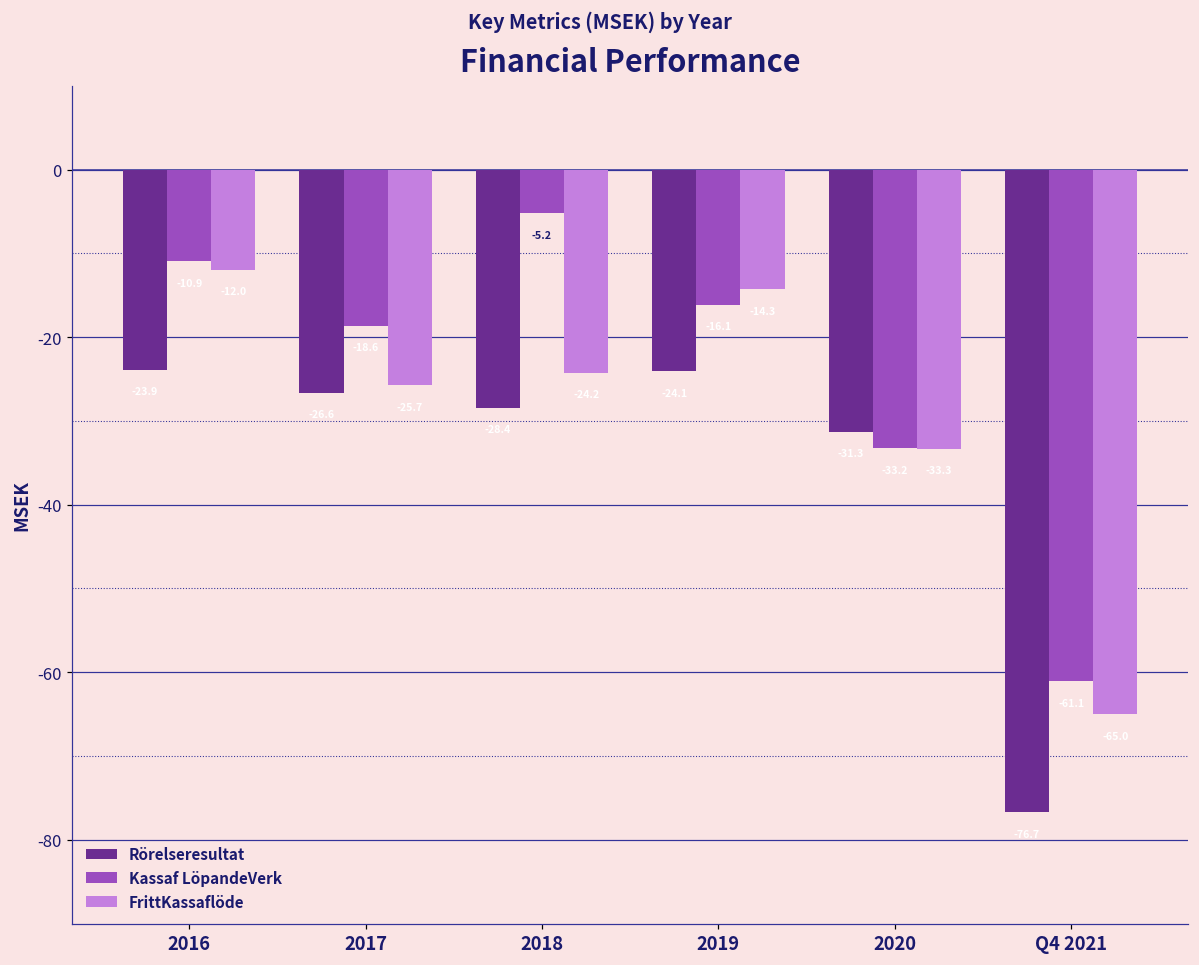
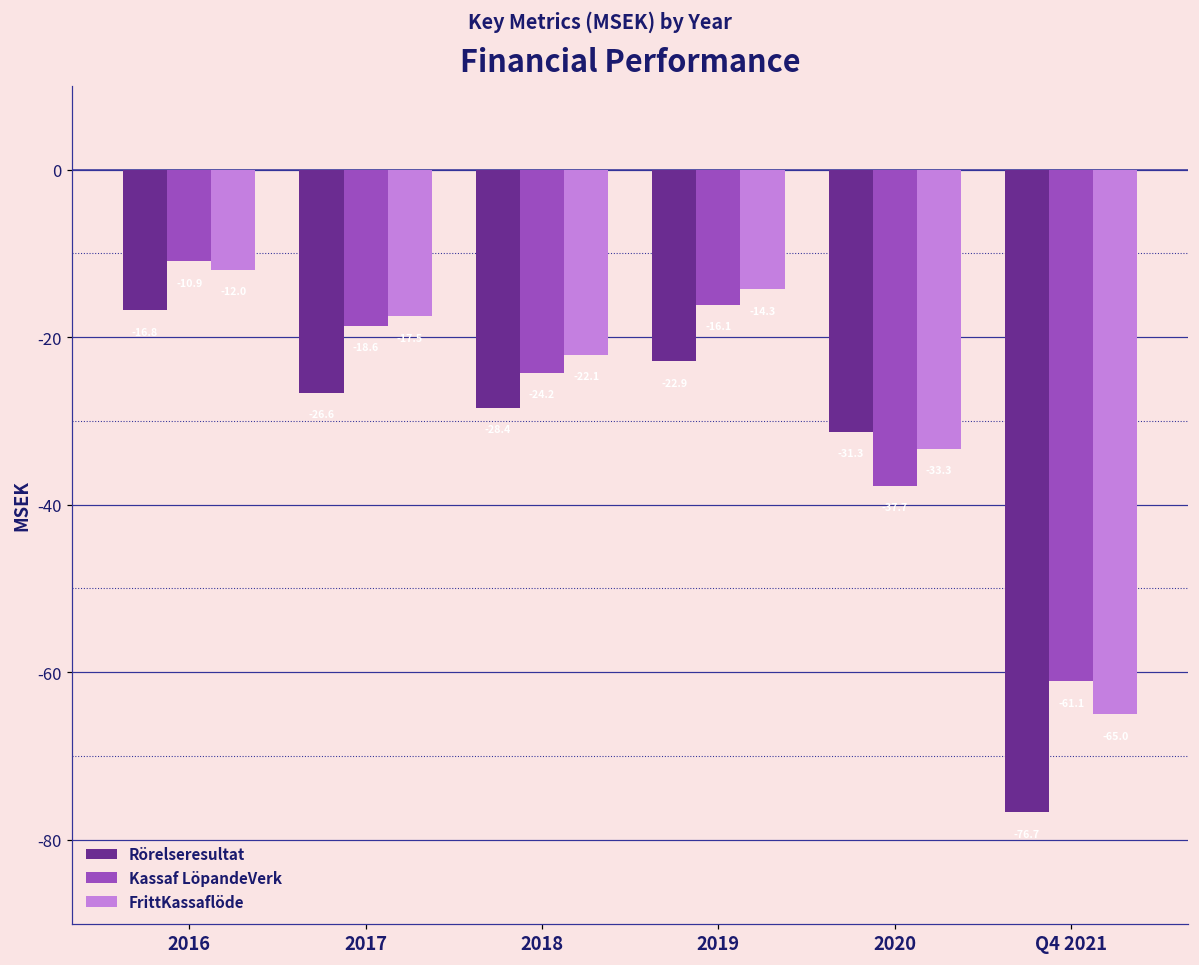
  {
    "Rörelseresultat": {
-     "2016": -24,
+     "2016": -17,
      "2017": -27,
      "2018": -28,
-     "2019": -24,
+     "2019": -23,
      "2020": -31,
      "Q4 2021": -77
    },
    "Kassaf LöpandeVerk": {
      "2016": -11,
      "2017": -19,
-     "2018": -5,
+     "2018": -24,
      "2019": -16,
-     "2020": -33,
+     "2020": -38,
      "Q4 2021": -61
    },
    "FrittKassaflöde": {
      "2016": -12,
-     "2017": -26,
-     "2018": -24,
+     "2017": -17,
+     "2018": -22,
      "2019": -14,
      "2020": -33,
      "Q4 2021": -65
    }
  }
